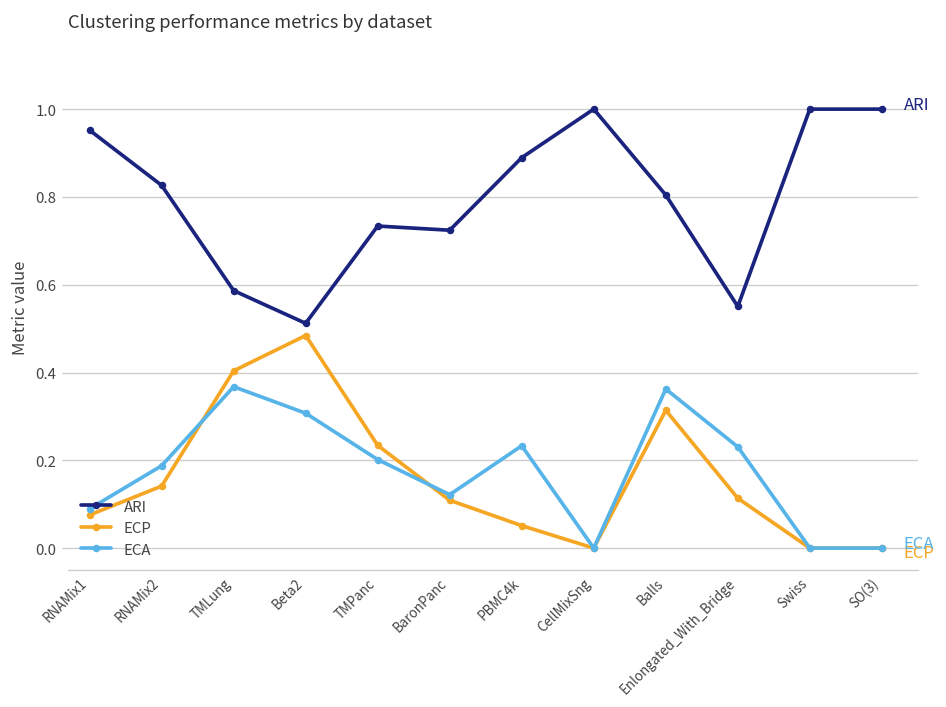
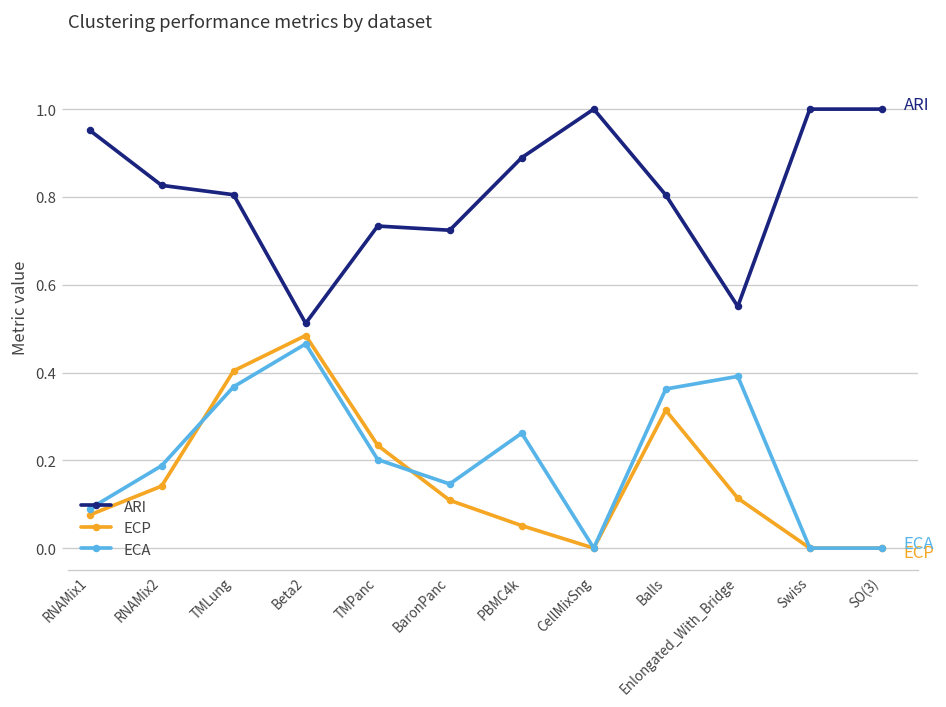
  {
    "ARI": {
      "RNAMix1": 0.95,
      "RNAMix2": 0.83,
-     "TMLung": 0.59,
+     "TMLung": 0.80,
      "Beta2": 0.51,
      "TMPanc": 0.73,
      "BaronPanc": 0.72,
      "PBMC4k": 0.89,
      "CellMixSng": 1.00,
      "Balls": 0.80,
      "Enlongated_With_Bridge": 0.55,
      "Swiss": 1.00,
      "SO(3)": 1.00
    },
    "ECP": {
      "RNAMix1": 0.08,
      "RNAMix2": 0.14,
      "TMLung": 0.40,
      "Beta2": 0.48,
      "TMPanc": 0.23,
      "BaronPanc": 0.11,
      "PBMC4k": 0.05,
      "Balls": 0.31,
      "Enlongated_With_Bridge": 0.11
    },
    "ECA": {
      "RNAMix1": 0.09,
      "RNAMix2": 0.19,
      "TMLung": 0.37,
-     "Beta2": 0.31,
+     "Beta2": 0.47,
      "TMPanc": 0.20,
-     "BaronPanc": 0.12,
-     "PBMC4k": 0.23,
+     "BaronPanc": 0.15,
+     "PBMC4k": 0.26,
      "Balls": 0.36,
-     "Enlongated_With_Bridge": 0.23
+     "Enlongated_With_Bridge": 0.39
    }
  }
